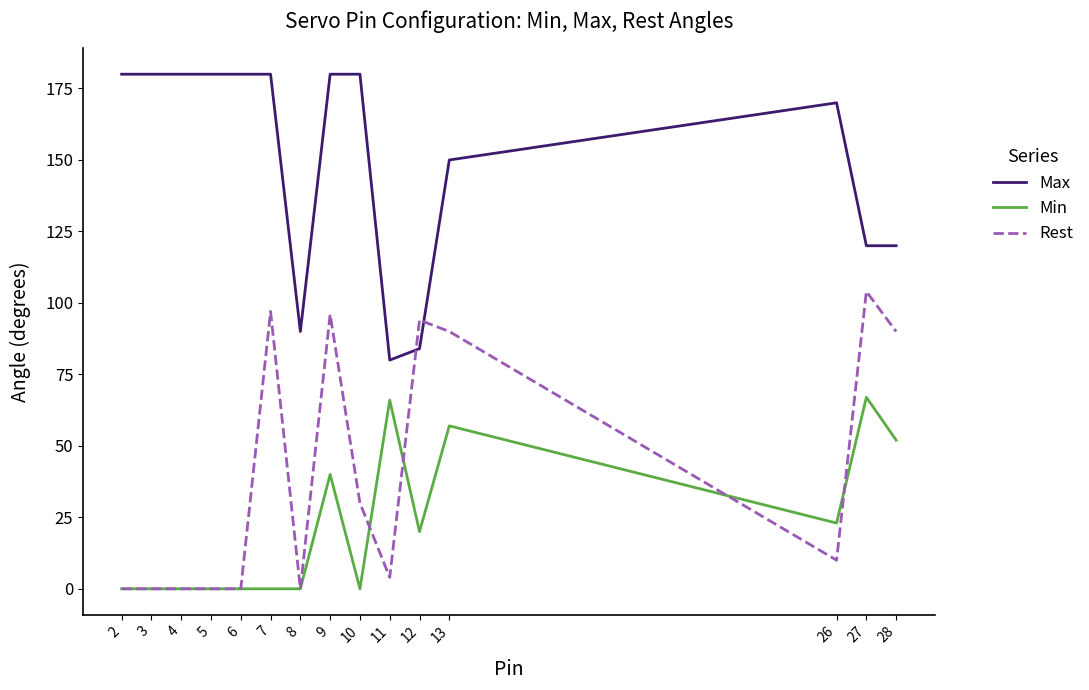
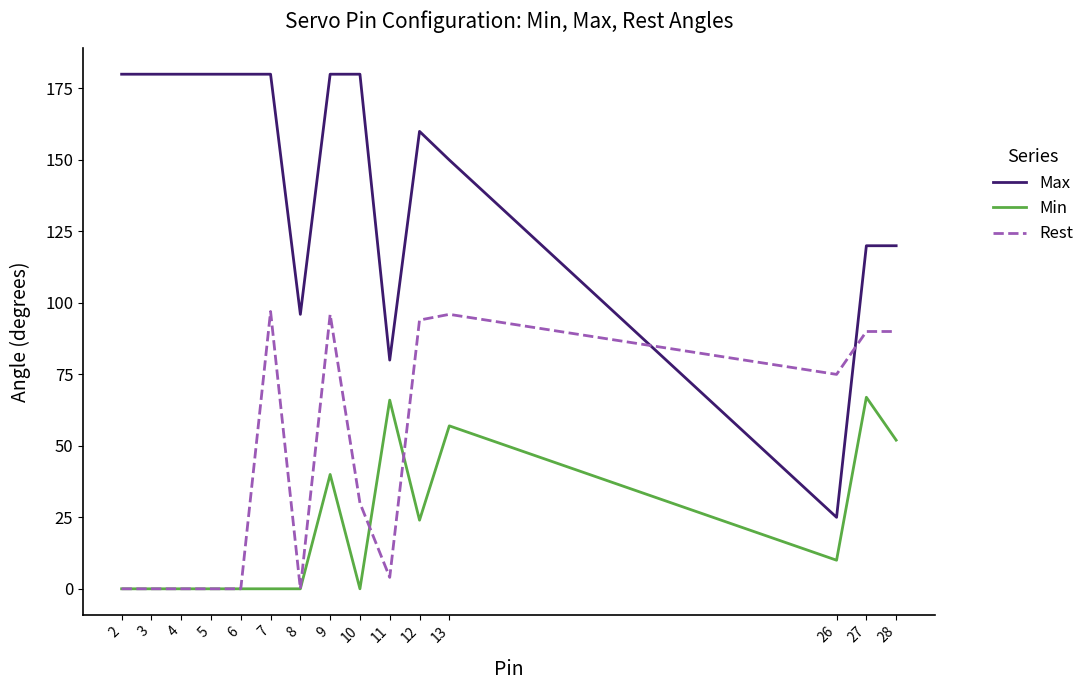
  {
    "Max": {
      "2": 180,
      "3": 180,
      "4": 180,
      "5": 180,
      "6": 180,
      "7": 180,
-     "8": 90,
+     "8": 96,
      "9": 180,
      "10": 180,
      "11": 80,
-     "12": 84,
+     "12": 160,
      "13": 150,
-     "26": 170,
+     "26": 25,
      "27": 120,
      "28": 120
    },
    "Min": {
      "7": 0,
      "9": 40,
      "10": 0,
      "11": 66,
-     "12": 20,
+     "12": 24,
      "13": 57,
-     "26": 23,
+     "26": 10,
      "27": 67,
      "28": 52
    },
    "Rest": {
      "7": 97,
      "9": 96,
      "10": 30,
      "11": 4,
      "12": 94,
-     "13": 90,
-     "26": 10,
-     "27": 104,
+     "13": 96,
+     "26": 75,
+     "27": 90,
      "28": 90
    }
  }
